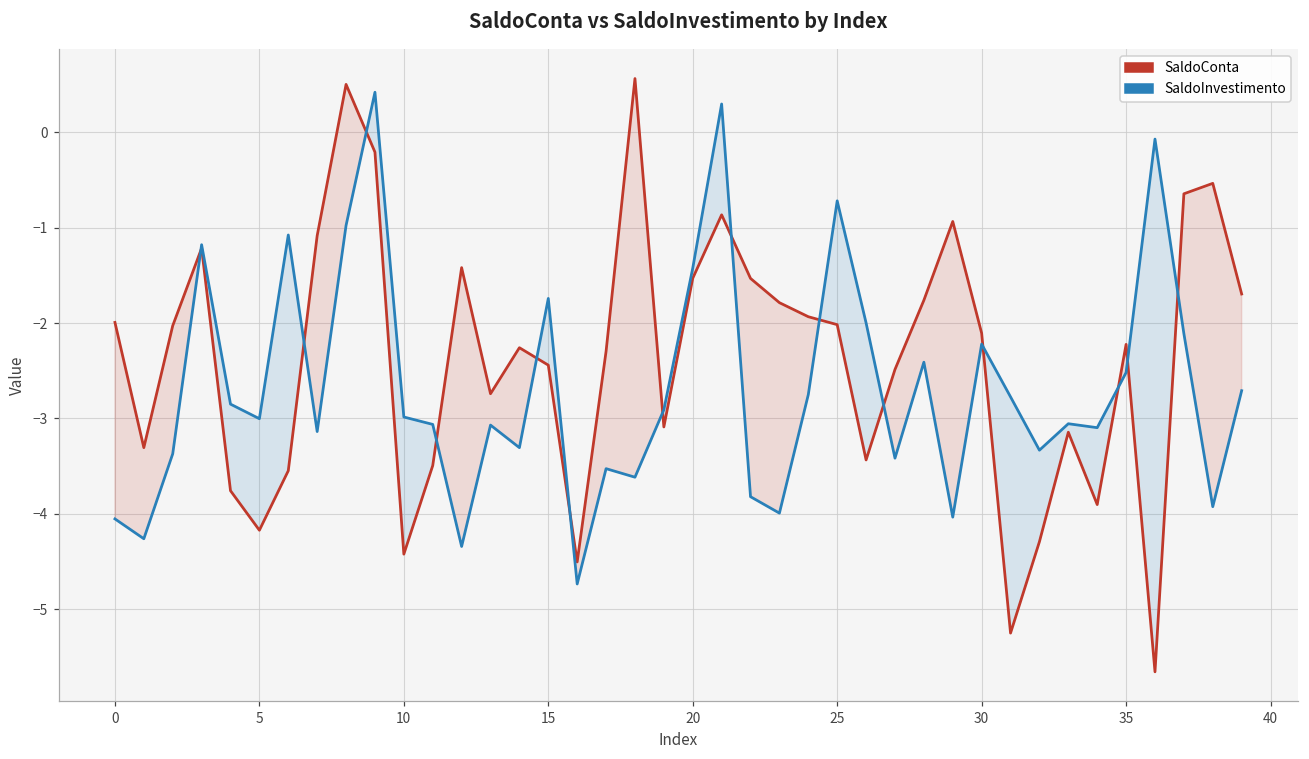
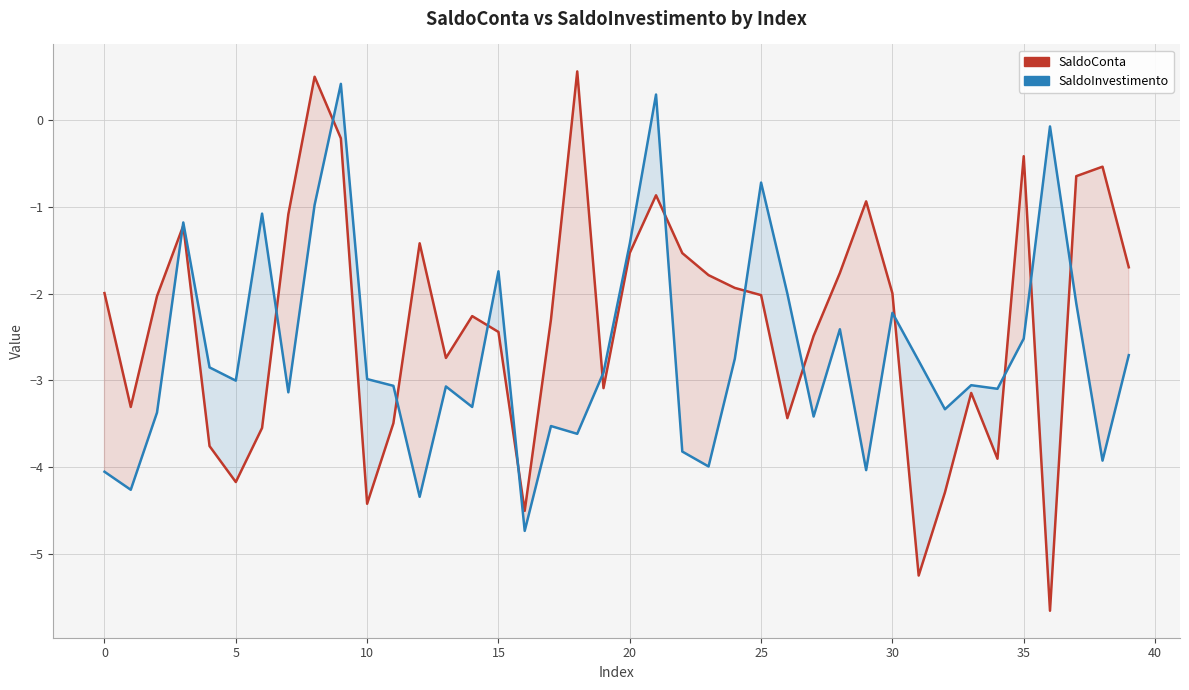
  {
    "SaldoConta": {
      "0": -2.0,
      "5": -4.2,
      "10": -4.4,
      "15": -2.4,
      "20": -1.5,
      "25": -2.0,
-     "30": -2.1,
-     "35": -2.2
+     "30": -2.0,
+     "35": -0.4
    },
    "SaldoInvestimento": {
      "0": -4.1,
      "5": -3.0,
      "10": -3.0,
      "15": -1.7,
      "20": -1.4,
      "25": -0.7,
      "30": -2.2,
      "35": -2.5
    }
  }
